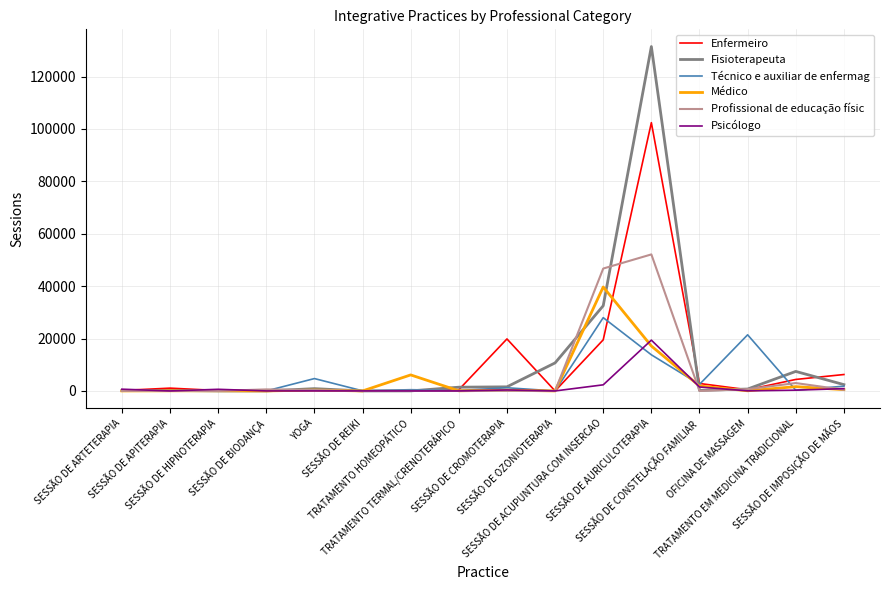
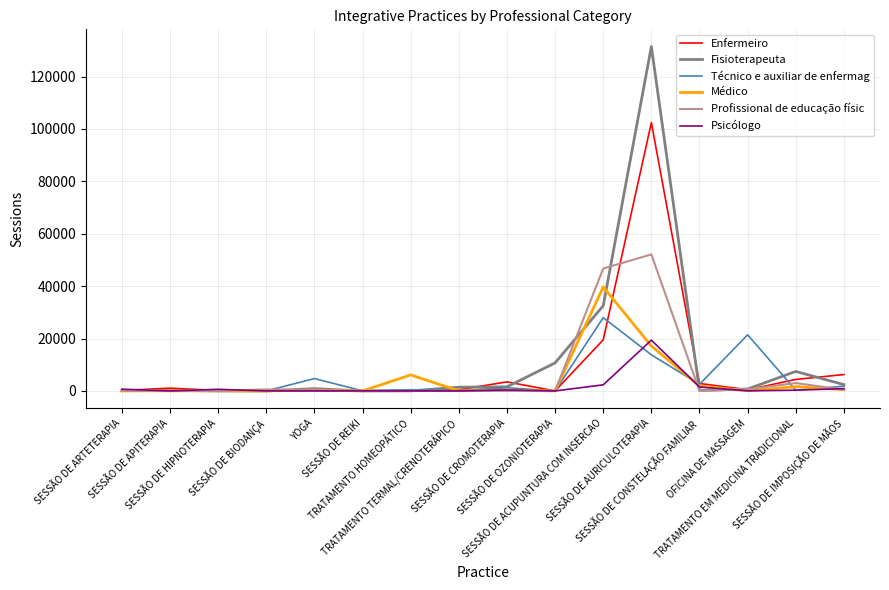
  {
    "Enfermeiro": {
-     "SESSÃO DE CROMOTERAPIA": 20000,
+     "SESSÃO DE CROMOTERAPIA": 3000,
      "SESSÃO DE ACUPUNTURA COM INSERCAO": 20000,
      "SESSÃO DE AURICULOTERAPIA": 102000,
      "TRATAMENTO EM MEDICINA TRADICIONAL": 4000,
      "SESSÃO DE IMPOSIÇÃO DE MÃOS": 6000
    },
    "Fisioterapeuta": {
      "SESSÃO DE OZONIOTERAPIA": 11000,
      "SESSÃO DE ACUPUNTURA COM INSERCAO": 33000,
      "SESSÃO DE AURICULOTERAPIA": 131000,
      "TRATAMENTO EM MEDICINA TRADICIONAL": 7000
    },
    "Técnico e auxiliar de enfermag": {
      "YOGA": 5000,
      "SESSÃO DE ACUPUNTURA COM INSERCAO": 28000,
      "SESSÃO DE AURICULOTERAPIA": 14000,
      "OFICINA DE MASSAGEM": 21000
    },
    "Médico": {
      "TRATAMENTO HOMEOPÁTICO": 6000,
      "SESSÃO DE ACUPUNTURA COM INSERCAO": 40000,
      "SESSÃO DE AURICULOTERAPIA": 17000,
      "TRATAMENTO EM MEDICINA TRADICIONAL": 2000
    },
    "Profissional de educação físic": {
      "SESSÃO DE ACUPUNTURA COM INSERCAO": 47000,
      "SESSÃO DE AURICULOTERAPIA": 52000,
      "TRATAMENTO EM MEDICINA TRADICIONAL": 3000
    },
    "Psicólogo": {
      "SESSÃO DE ACUPUNTURA COM INSERCAO": 2000,
      "SESSÃO DE AURICULOTERAPIA": 19000
    }
  }
